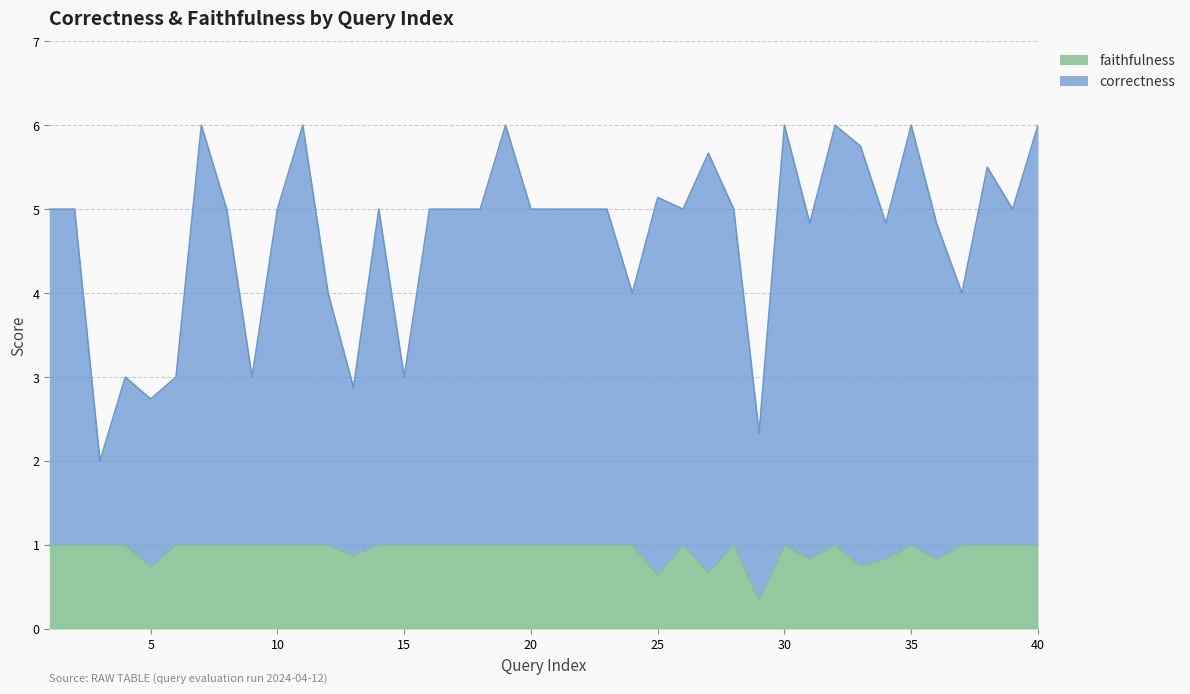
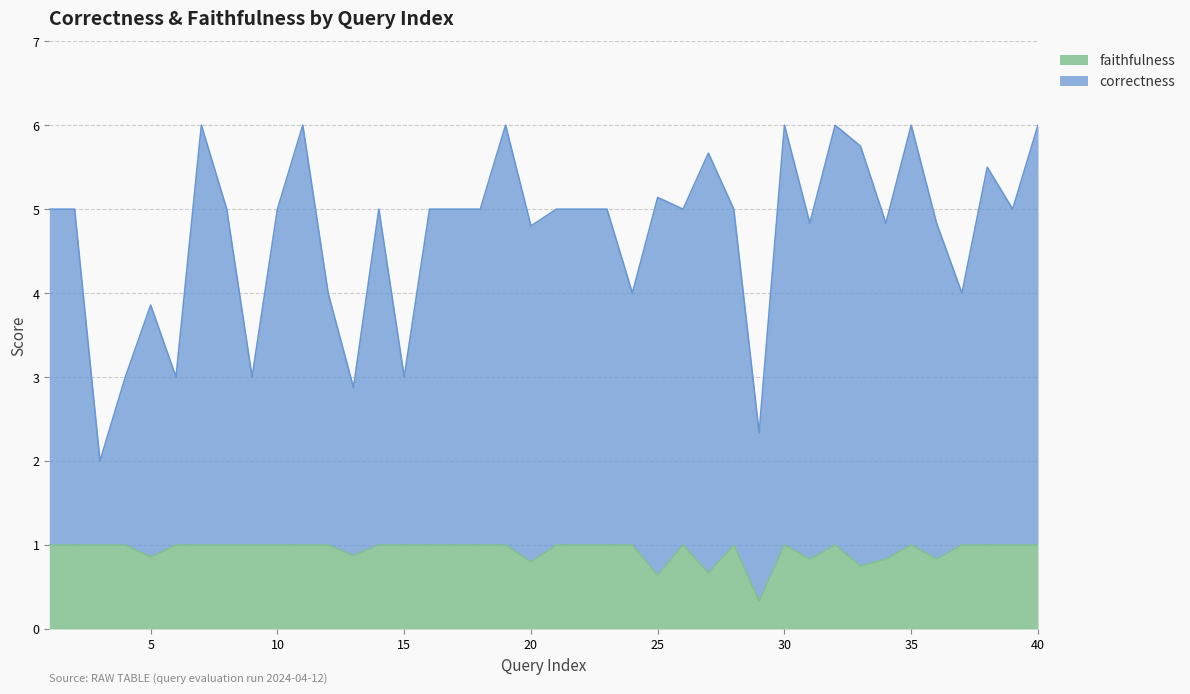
  {
    "faithfulness": {
-     "5": 0.7,
+     "5": 0.9,
      "10": 1.0,
      "15": 1.0,
-     "20": 1.0,
+     "20": 0.8,
      "25": 0.6,
      "30": 1.0,
      "35": 1.0,
      "40": 1.0
    },
    "correctness": {
-     "5": 2,
+     "5": 3,
      "10": 4,
      "15": 2,
      "20": 4,
      "25": 4.5,
      "30": 5,
      "35": 5,
      "40": 5
    }
  }
